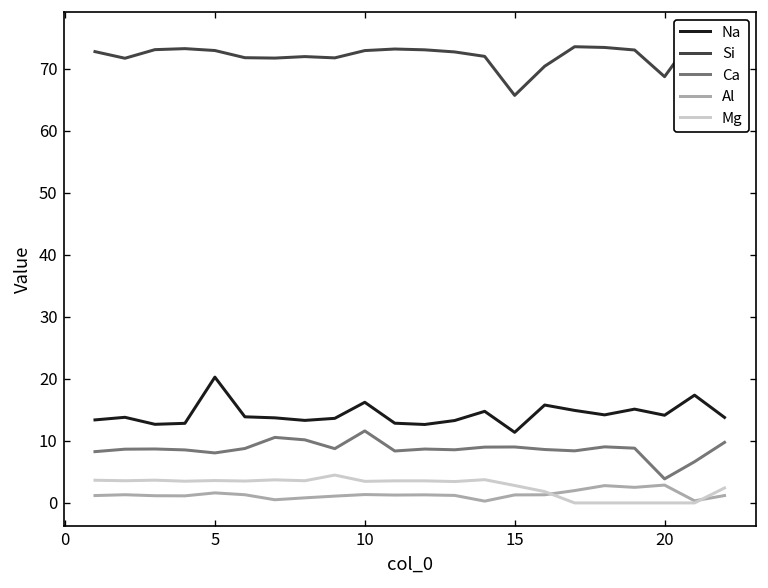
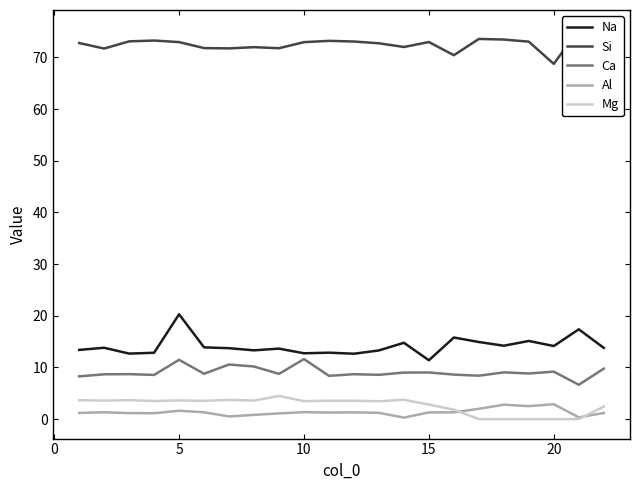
  {
    "Na": {
      "5": 20,
-     "10": 16,
+     "10": 13,
      "15": 11,
      "20": 14
    },
    "Si": {
      "5": 73,
      "10": 73,
-     "15": 66,
+     "15": 73,
      "20": 69
    },
    "Ca": {
-     "5": 8,
+     "5": 11,
      "10": 12,
      "15": 9,
-     "20": 4
+     "20": 9
    }
  }
